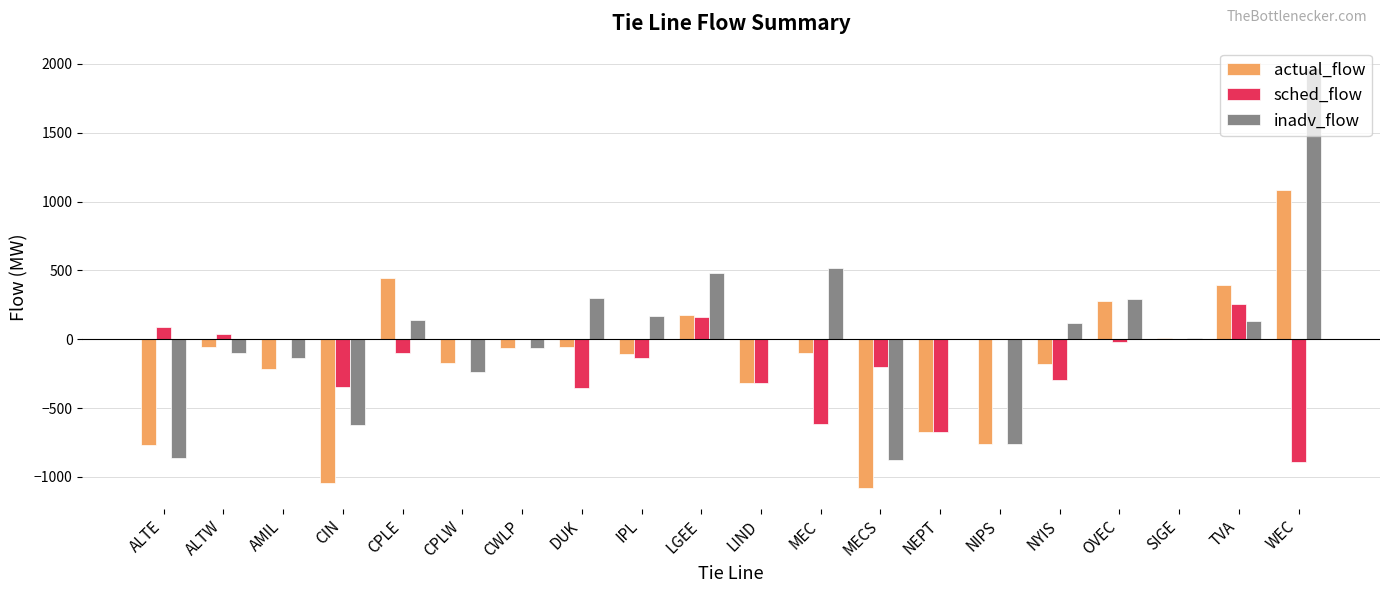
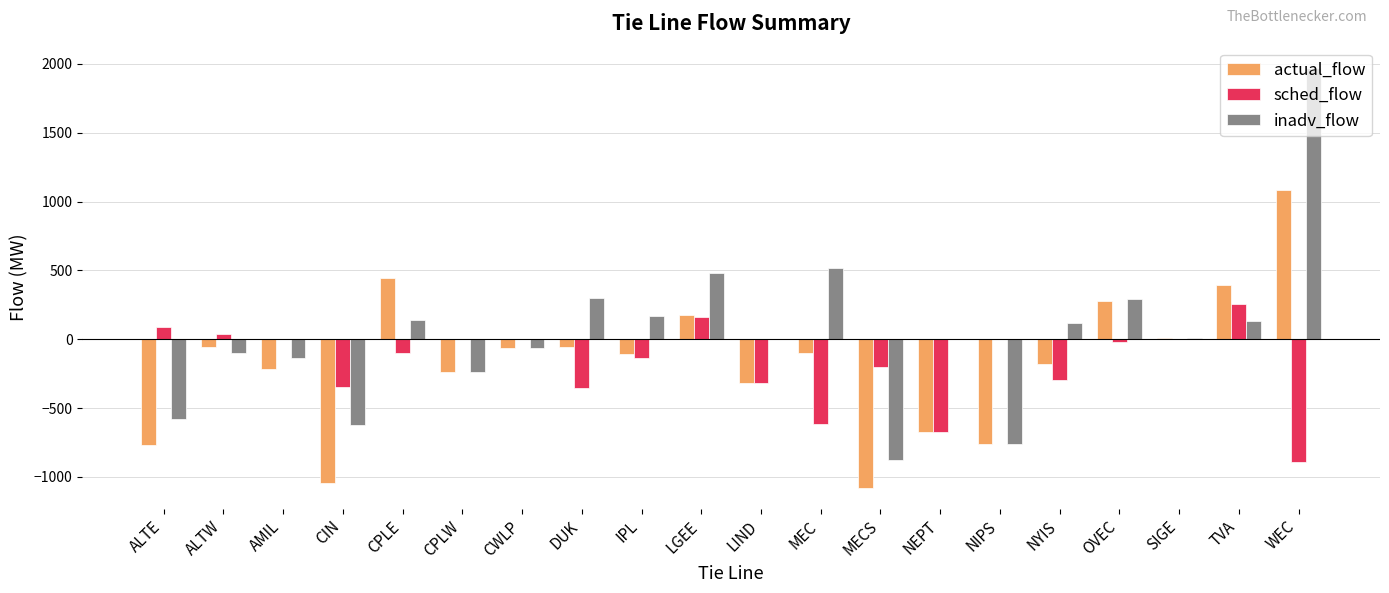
  {
    "actual_flow": {
      "ALTE": -770,
      "ALTW": -60,
      "AMIL": -220,
      "CIN": -1040,
      "CPLE": 440,
-     "CPLW": -180,
+     "CPLW": -240,
      "CWLP": -60,
      "DUK": -50,
      "IPL": -110,
      "LGEE": 180,
      "LIND": -320,
      "MEC": -100,
      "MECS": -1080,
      "NEPT": -670,
      "NIPS": -760,
      "NYIS": -180,
      "OVEC": 280,
      "TVA": 390,
      "WEC": 1080
    },
    "sched_flow": {
      "ALTE": 90,
      "ALTW": 40,
      "AMIL": 0,
      "CIN": -350,
      "CPLE": -100,
      "CPLW": 0,
      "CWLP": 0,
      "DUK": -350,
      "IPL": -140,
      "LGEE": 170,
      "LIND": -320,
      "MEC": -610,
      "MECS": -200,
      "NEPT": -670,
      "NIPS": 0,
      "NYIS": -290,
      "OVEC": -20,
      "SIGE": 0,
      "TVA": 260,
      "WEC": -890
    },
    "inadv_flow": {
-     "ALTE": -860,
+     "ALTE": -580,
      "ALTW": -100,
      "AMIL": -140,
      "CIN": -620,
      "CPLE": 140,
      "CPLW": -240,
      "CWLP": -60,
      "DUK": 300,
      "IPL": 170,
      "LGEE": 480,
      "LIND": 0,
      "MEC": 520,
      "MECS": -880,
      "NEPT": 0,
      "NIPS": -760,
      "NYIS": 120,
      "OVEC": 300,
      "TVA": 140
    }
  }
